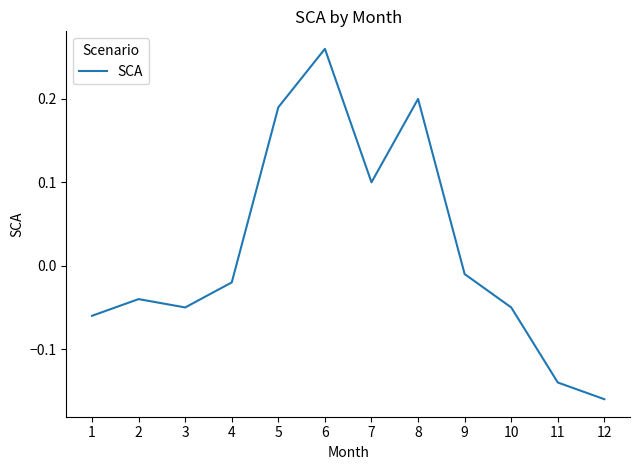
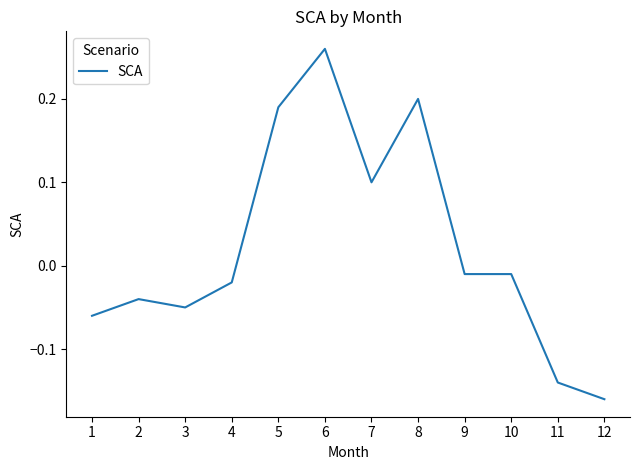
  {
    "1": -0.06,
    "2": -0.04,
    "3": -0.05,
    "4": -0.02,
    "5": 0.19,
    "6": 0.26,
    "7": 0.10,
    "8": 0.20,
    "9": -0.01,
-   "10": -0.05,
+   "10": -0.01,
    "11": -0.14,
    "12": -0.16
  }
